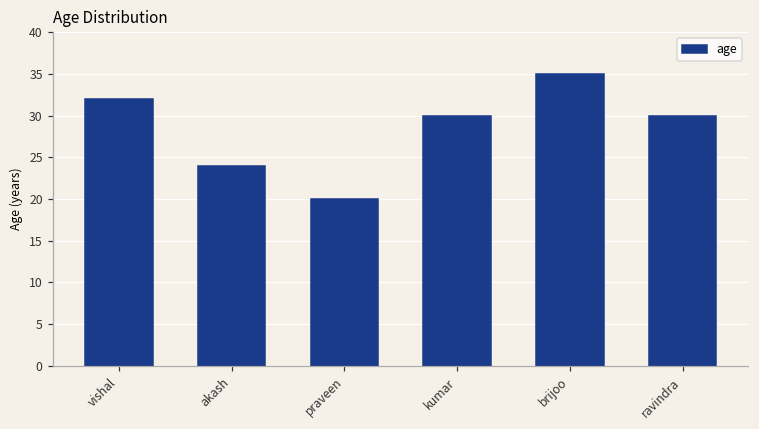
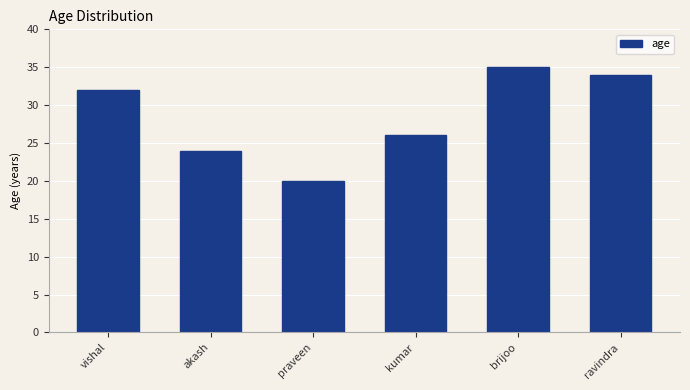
  {
    "vishal": 32,
    "akash": 24,
    "praveen": 20,
-   "kumar": 30,
+   "kumar": 26,
    "brijoo": 35,
-   "ravindra": 30
+   "ravindra": 34
  }
